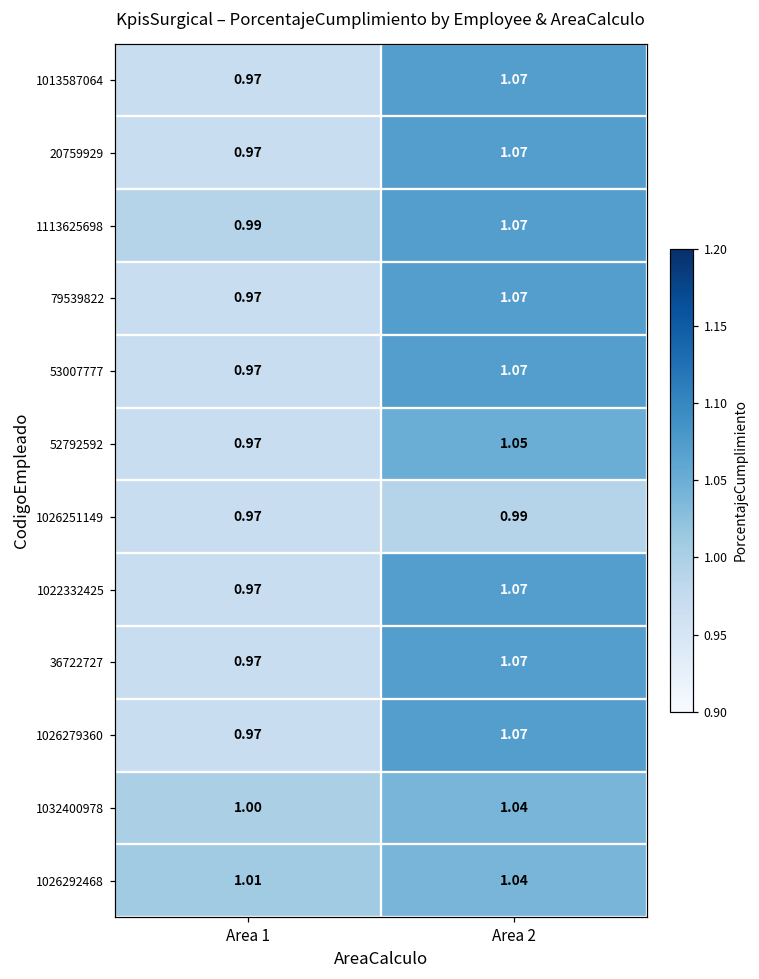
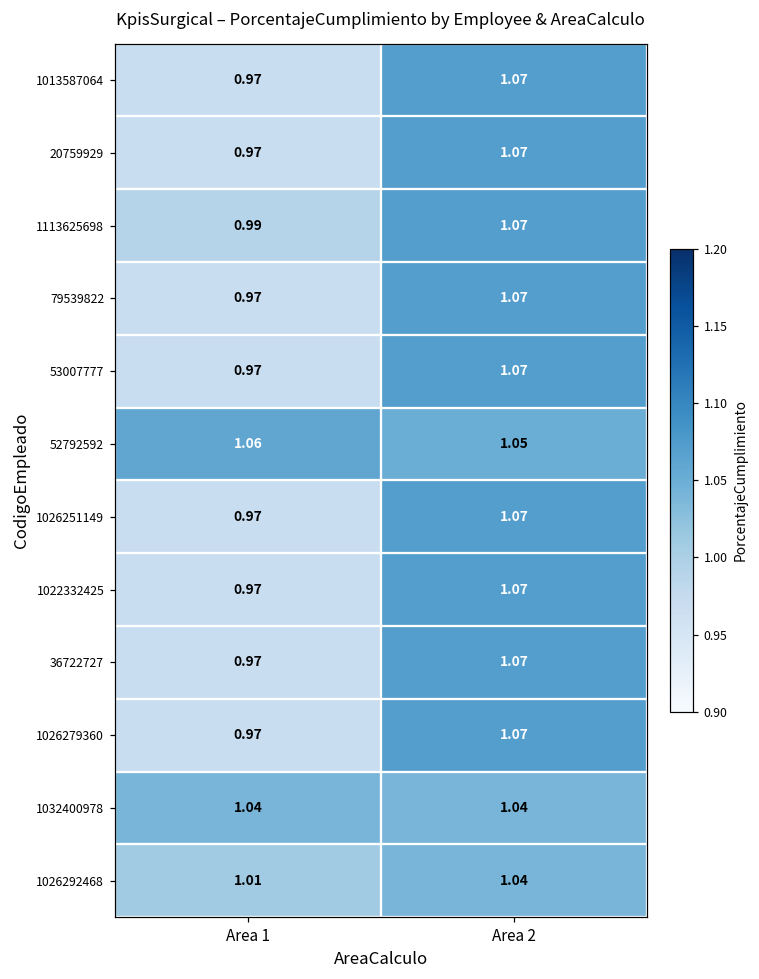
  {
    "1013587064": {
      "Area 1": 0.97,
      "Area 2": 1.07
    },
    "20759929": {
      "Area 1": 0.97,
      "Area 2": 1.07
    },
    "1113625698": {
      "Area 1": 0.99,
      "Area 2": 1.07
    },
    "79539822": {
      "Area 1": 0.97,
      "Area 2": 1.07
    },
    "53007777": {
      "Area 1": 0.97,
      "Area 2": 1.07
    },
    "52792592": {
-     "Area 1": 0.97,
+     "Area 1": 1.06,
      "Area 2": 1.05
    },
    "1026251149": {
      "Area 1": 0.97,
-     "Area 2": 0.99
+     "Area 2": 1.07
    },
    "1022332425": {
      "Area 1": 0.97,
      "Area 2": 1.07
    },
    "36722727": {
      "Area 1": 0.97,
      "Area 2": 1.07
    },
    "1026279360": {
      "Area 1": 0.97,
      "Area 2": 1.07
    },
    "1032400978": {
-     "Area 1": 1.00,
+     "Area 1": 1.04,
      "Area 2": 1.04
    },
    "1026292468": {
      "Area 1": 1.01,
      "Area 2": 1.04
    }
  }
